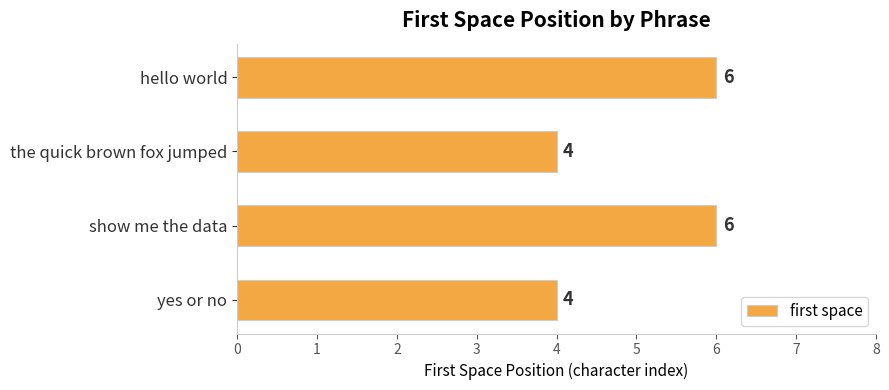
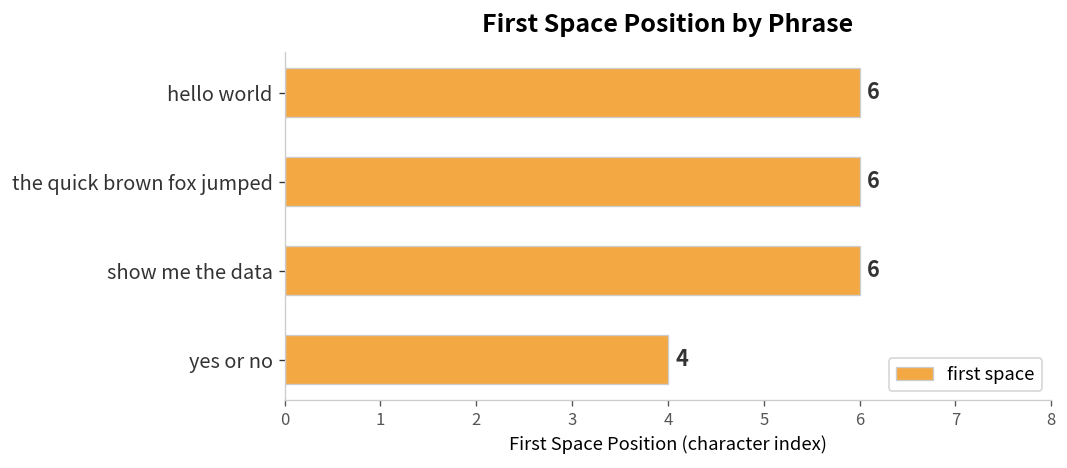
  {
    "hello world": 6,
-   "the quick brown fox jumped": 4,
+   "the quick brown fox jumped": 6,
    "show me the data": 6,
    "yes or no": 4
  }
